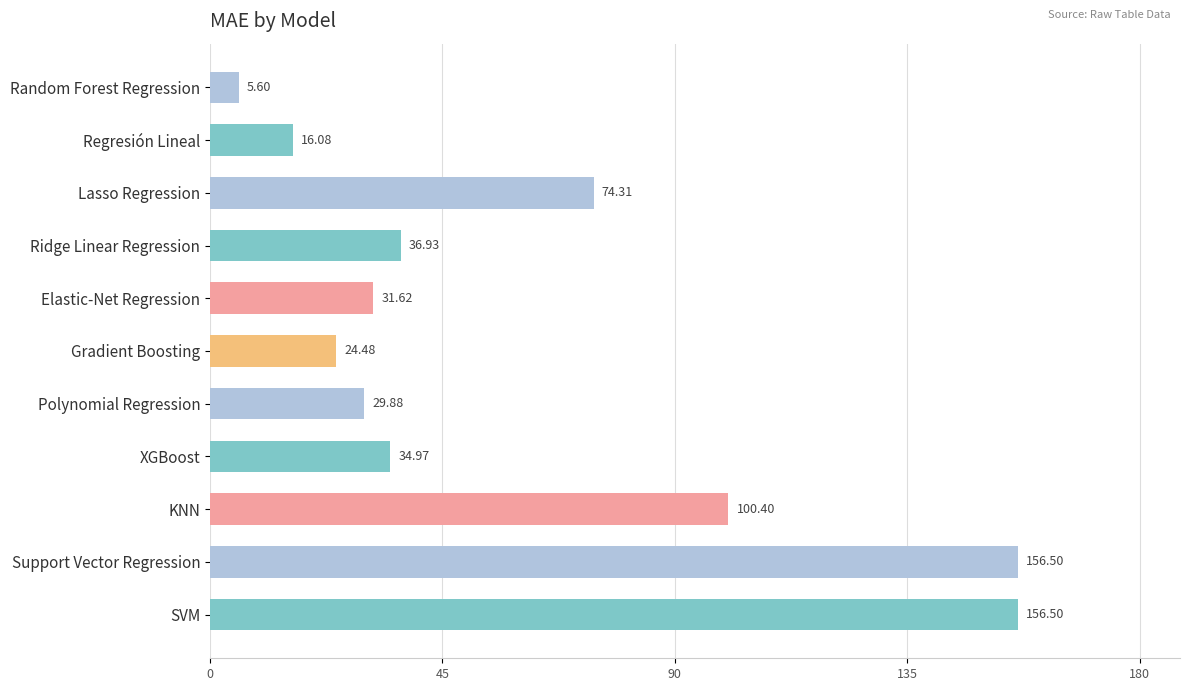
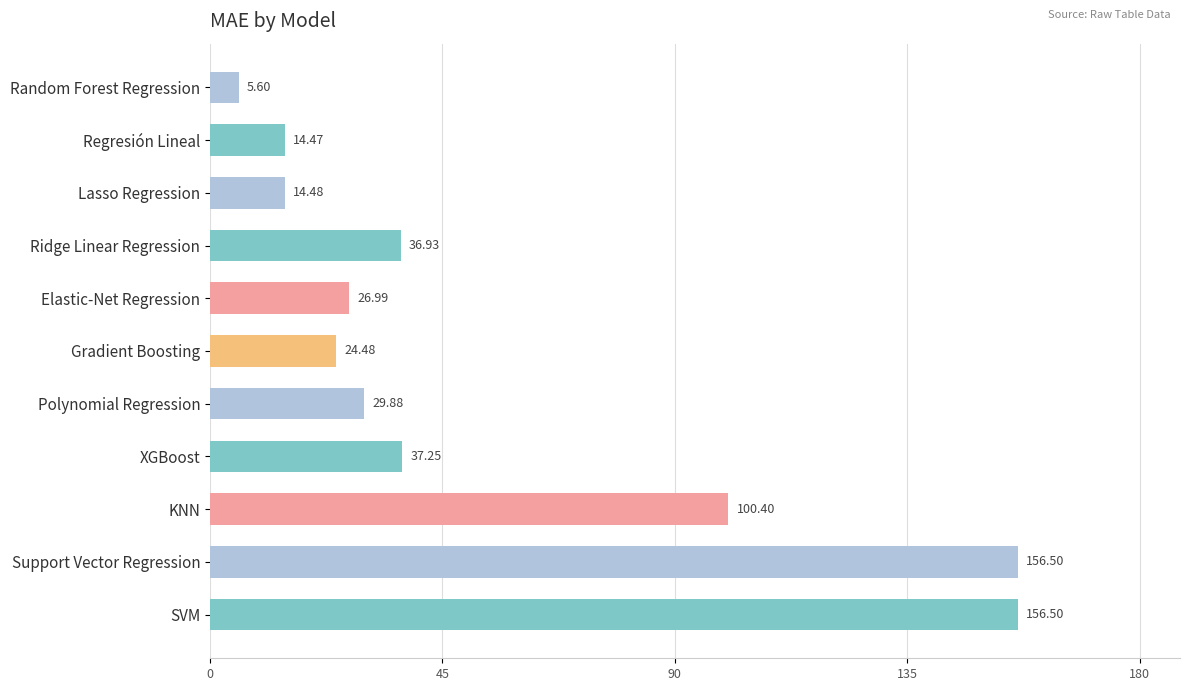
  {
    "Random Forest Regression": 5.60,
-   "Regresión Lineal": 16.08,
-   "Lasso Regression": 74.31,
+   "Regresión Lineal": 14.47,
+   "Lasso Regression": 14.48,
    "Ridge Linear Regression": 36.93,
-   "Elastic-Net Regression": 31.62,
+   "Elastic-Net Regression": 26.99,
    "Gradient Boosting": 24.48,
    "Polynomial Regression": 29.88,
-   "XGBoost": 34.97,
+   "XGBoost": 37.25,
    "KNN": 100.40,
    "Support Vector Regression": 156.50,
    "SVM": 156.50
  }
